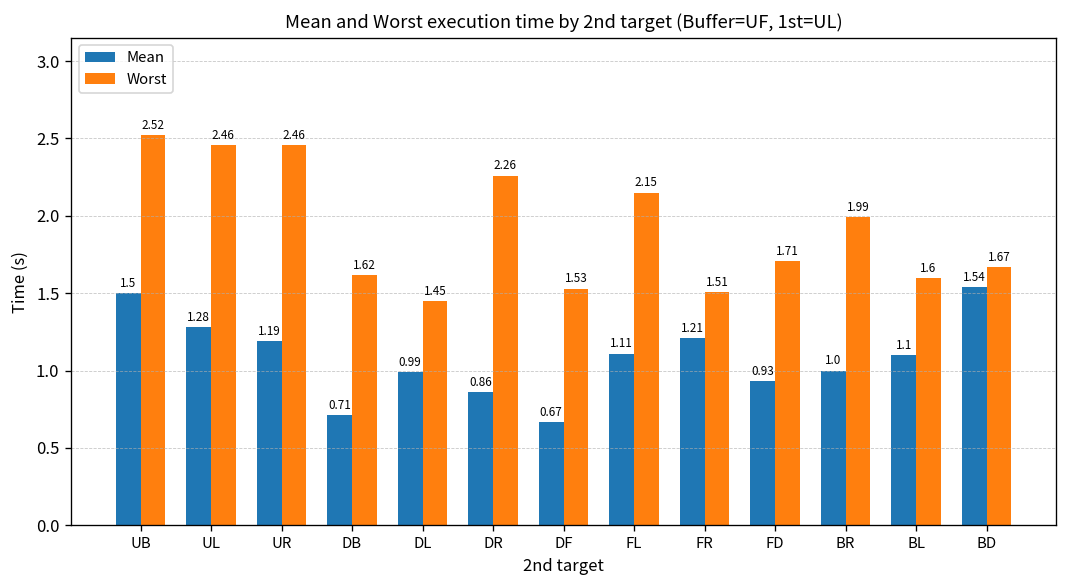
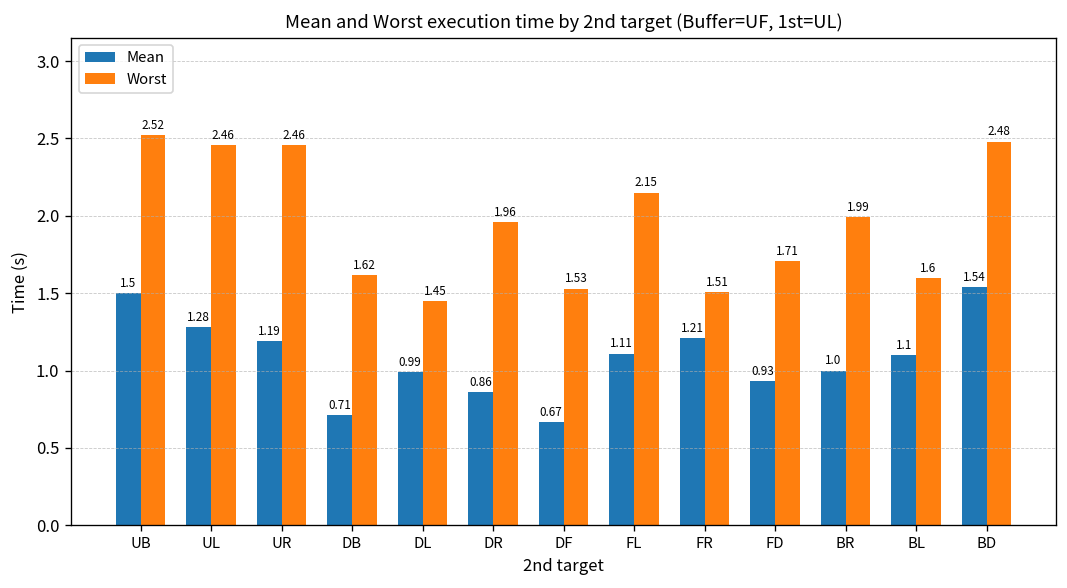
  {
    "Mean": {
      "UB": 1.5,
      "UL": 1.28,
      "UR": 1.19,
      "DB": 0.71,
      "DL": 0.99,
      "DR": 0.86,
      "DF": 0.67,
      "FL": 1.11,
      "FR": 1.21,
      "FD": 0.93,
      "BR": 1.0,
      "BL": 1.1,
      "BD": 1.54
    },
    "Worst": {
      "UB": 2.52,
      "UL": 2.46,
      "UR": 2.46,
      "DB": 1.62,
      "DL": 1.45,
-     "DR": 2.26,
+     "DR": 1.96,
      "DF": 1.53,
      "FL": 2.15,
      "FR": 1.51,
      "FD": 1.71,
      "BR": 1.99,
      "BL": 1.6,
-     "BD": 1.67
+     "BD": 2.48
    }
  }
